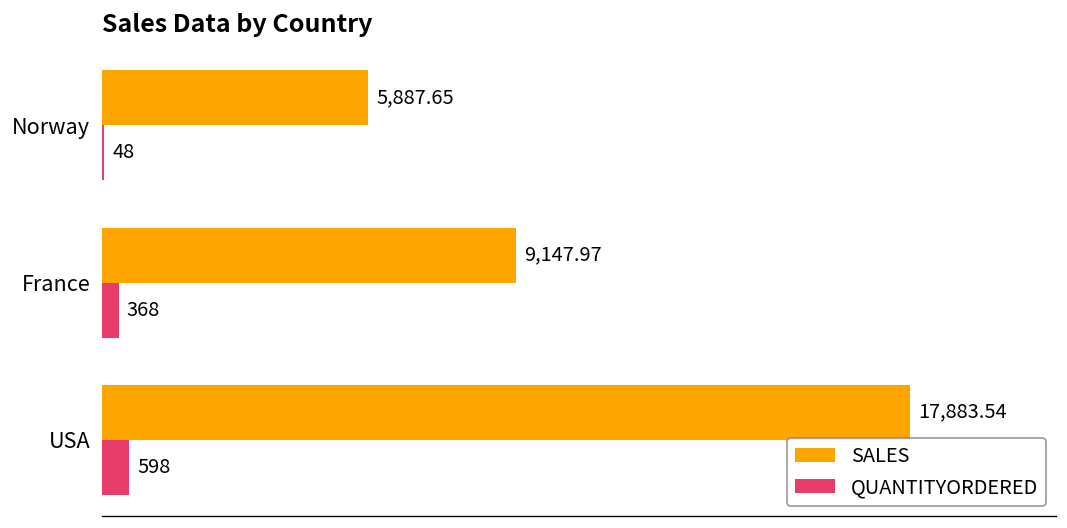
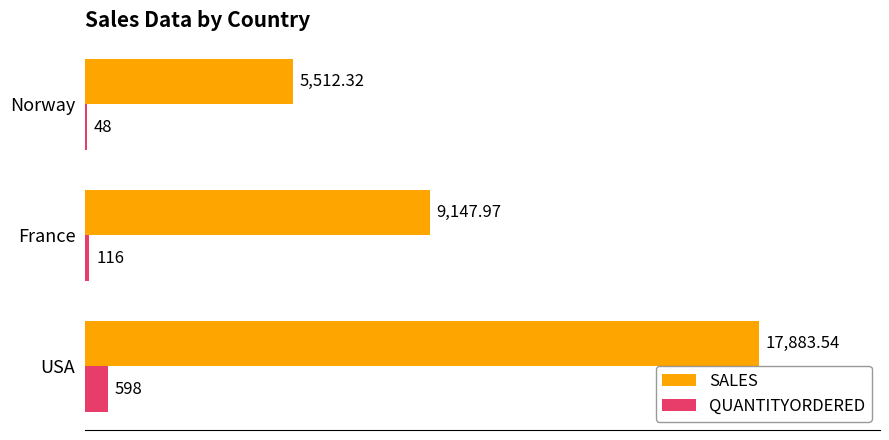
  {
    "SALES": {
-     "Norway": "5,887.65",
+     "Norway": "5,512.32",
      "France": "9,147.97",
      "USA": "17,883.54"
    },
    "QUANTITYORDERED": {
      "Norway": "48",
-     "France": "368",
+     "France": "116",
      "USA": "598"
    }
  }
